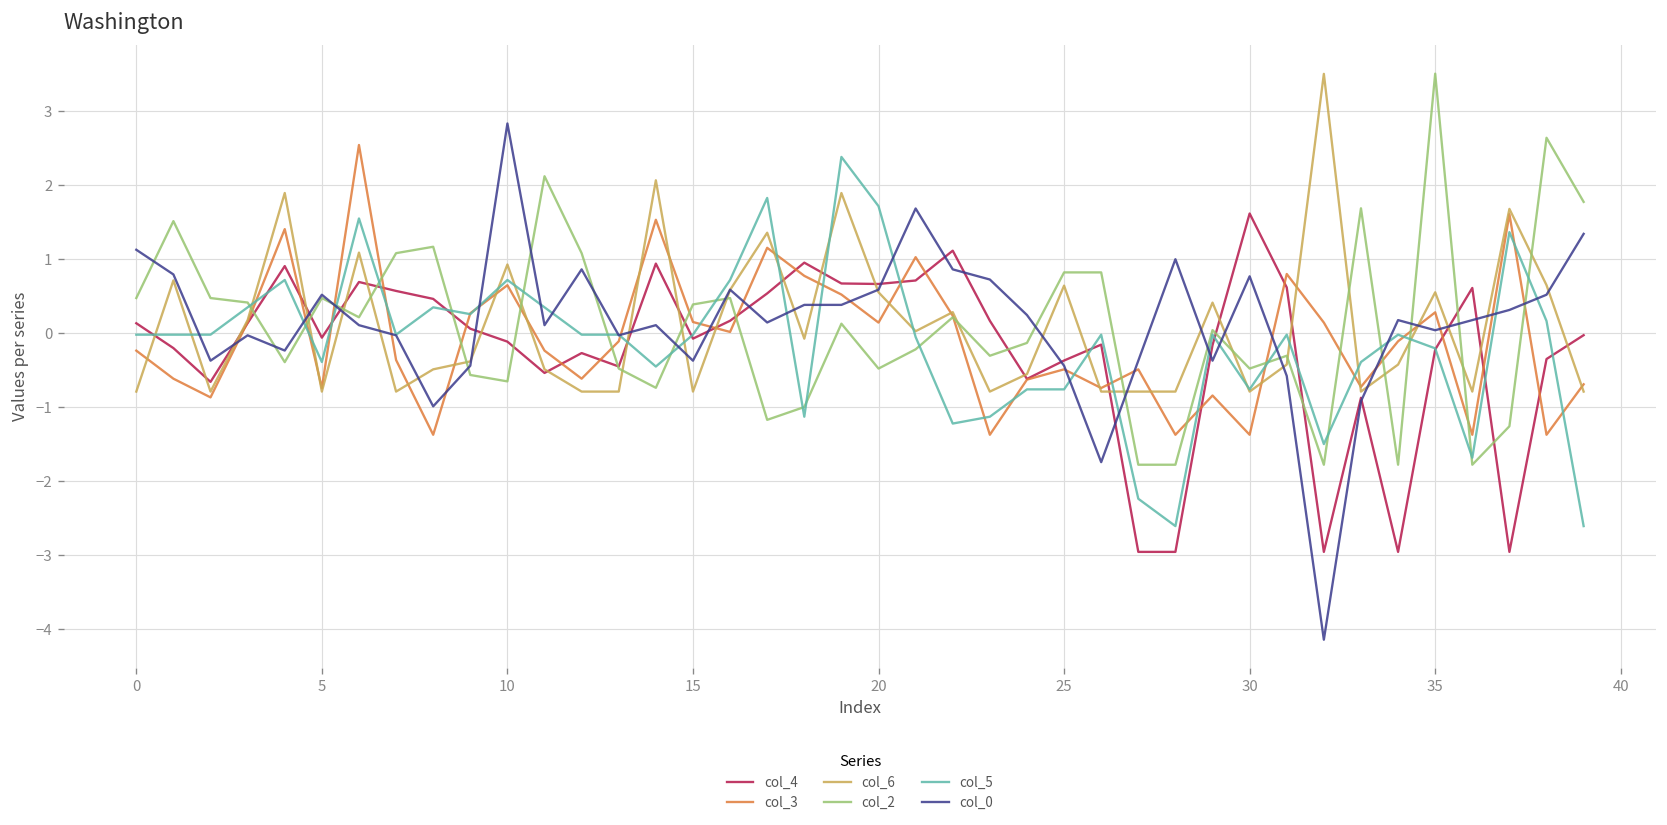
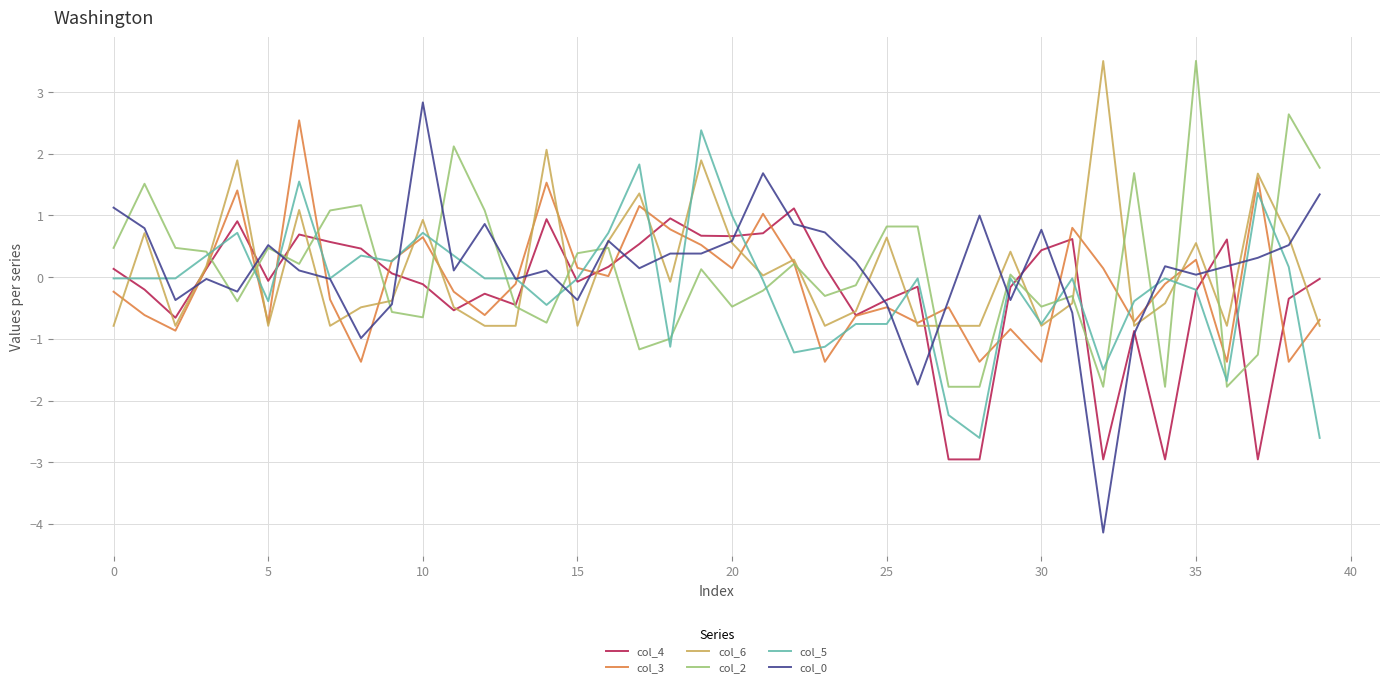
  {
    "col_4": {
      "0": 0.1,
      "5": -0.1,
      "10": -0.1,
      "15": -0.1,
      "20": 0.7,
      "25": -0.4,
-     "30": 1.6
+     "30": 0.4
    },
    "col_2": {
      "0": 0.5,
      "5": 0.5,
      "10": -0.7,
      "15": 0.4,
      "20": -0.5,
      "25": 0.8,
      "30": -0.5,
      "35": 3.5
    },
    "col_5": {
      "0": 0.0,
      "5": -0.4,
      "10": 0.7,
      "15": 0.0,
-     "20": 1.7,
+     "20": 1.0,
      "25": -0.8
    },
    "col_0": {
      "0": 1.1,
      "5": 0.5,
      "10": 2.8,
      "15": -0.4,
      "25": -0.4,
      "30": 0.8,
      "35": 0.0
    }
  }
